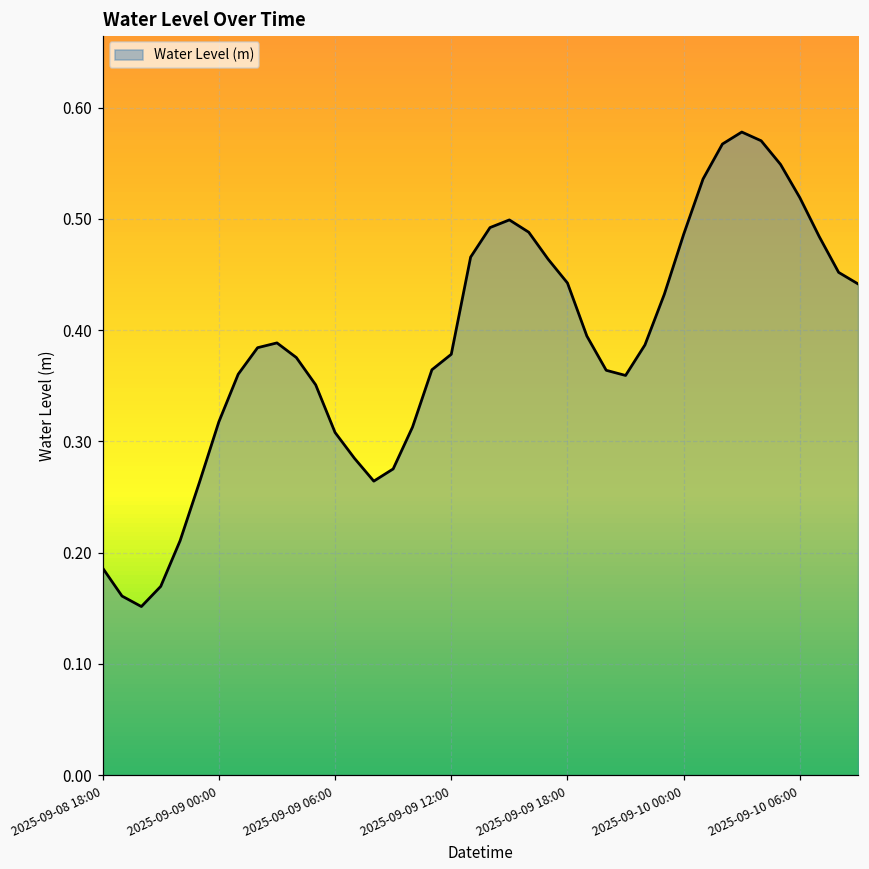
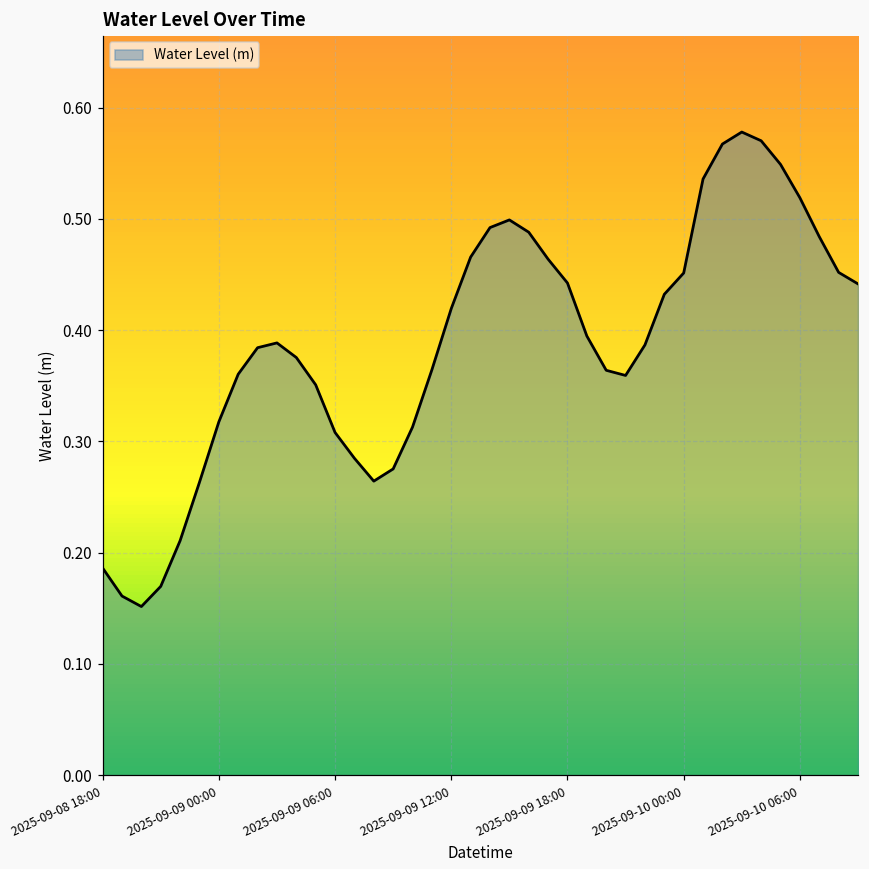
  {
    "2025-09-08 18:00": 0.186,
    "2025-09-09 00:00": 0.318,
    "2025-09-09 06:00": 0.308,
-   "2025-09-09 12:00": 0.378,
+   "2025-09-09 12:00": 0.419,
    "2025-09-09 18:00": 0.442,
-   "2025-09-10 00:00": 0.486,
+   "2025-09-10 00:00": 0.451,
    "2025-09-10 06:00": 0.519
  }
